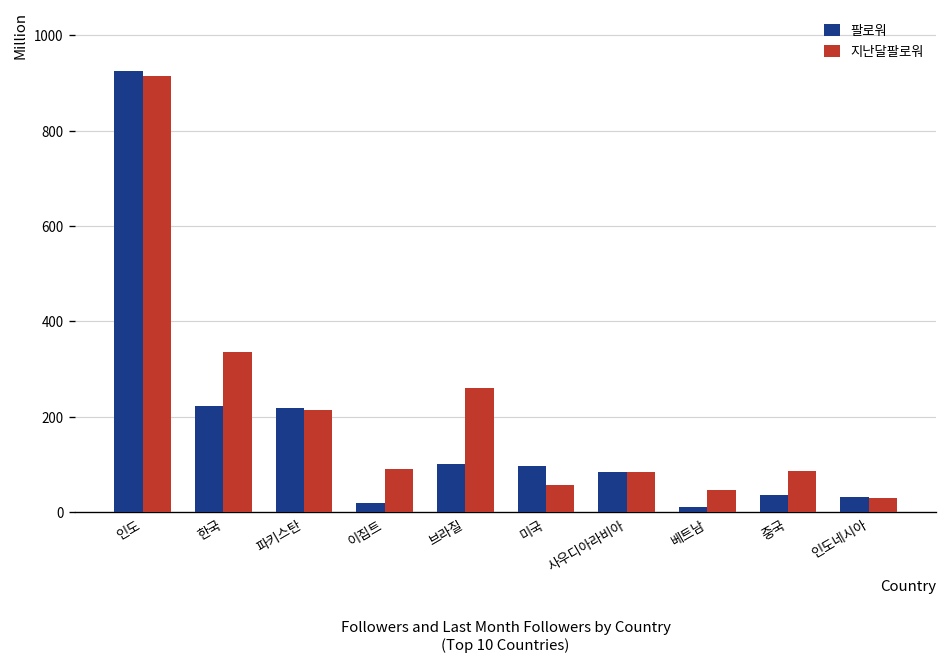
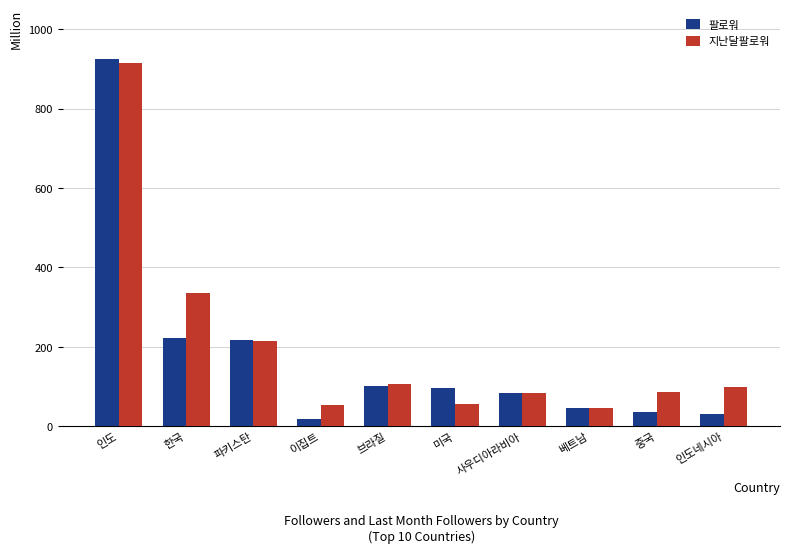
  {
    "팔로워": {
      "인도": 930,
      "한국": 220,
      "파키스탄": 220,
      "이집트": 20,
      "브라질": 100,
      "미국": 100,
      "사우디아라비아": 80,
-     "베트남": 10,
+     "베트남": 50,
      "중국": 40,
      "인도네시아": 30
    },
    "지난달팔로워": {
      "인도": 910,
      "한국": 340,
      "파키스탄": 210,
-     "이집트": 90,
-     "브라질": 260,
+     "이집트": 50,
+     "브라질": 110,
      "미국": 60,
      "사우디아라비아": 80,
      "베트남": 50,
      "중국": 90,
-     "인도네시아": 30
+     "인도네시아": 100
    }
  }
